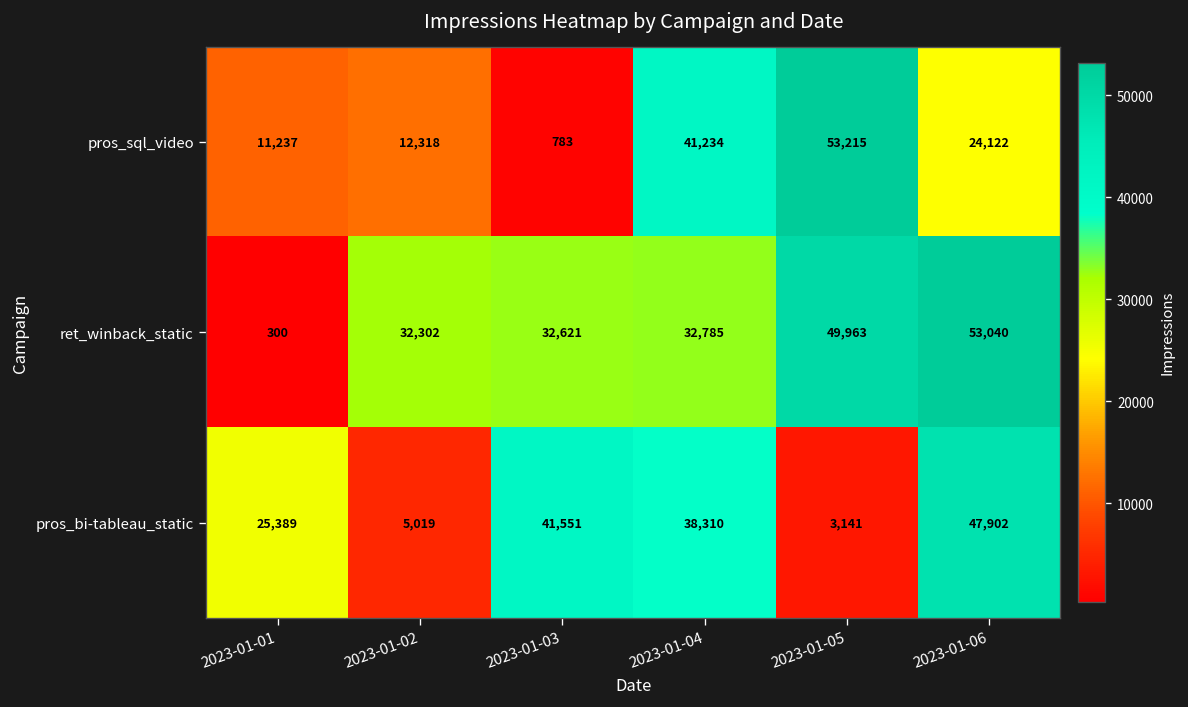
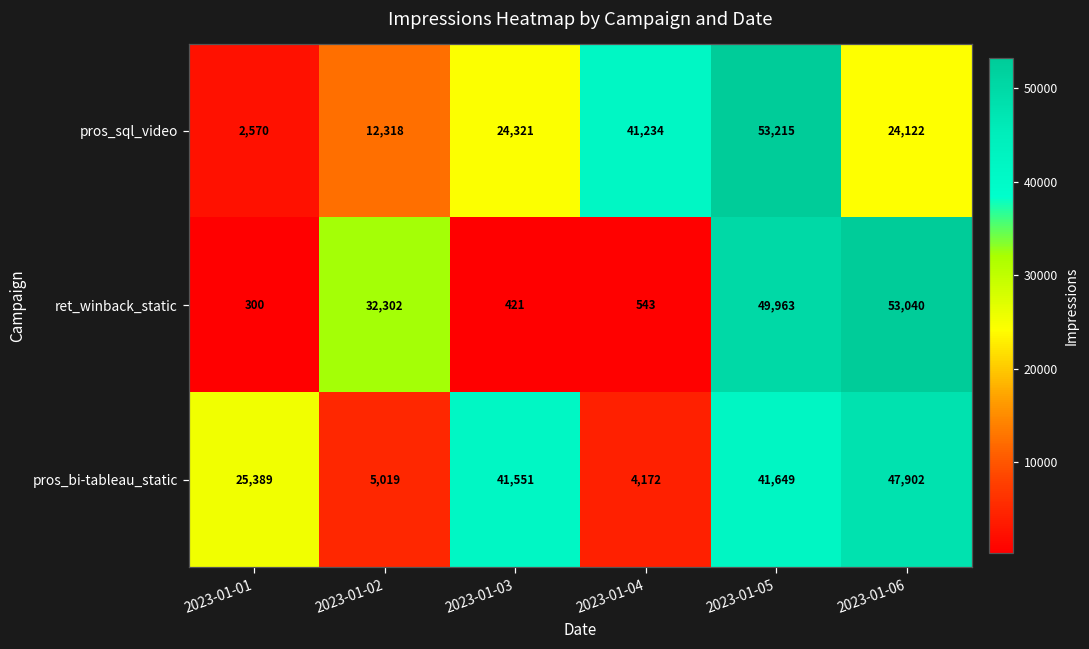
  {
    "pros_sql_video": {
-     "2023-01-01": "11,237",
+     "2023-01-01": "2,570",
      "2023-01-02": "12,318",
-     "2023-01-03": "783",
+     "2023-01-03": "24,321",
      "2023-01-04": "41,234",
      "2023-01-05": "53,215",
      "2023-01-06": "24,122"
    },
    "ret_winback_static": {
      "2023-01-01": "300",
      "2023-01-02": "32,302",
-     "2023-01-03": "32,621",
-     "2023-01-04": "32,785",
+     "2023-01-03": "421",
+     "2023-01-04": "543",
      "2023-01-05": "49,963",
      "2023-01-06": "53,040"
    },
    "pros_bi-tableau_static": {
      "2023-01-01": "25,389",
      "2023-01-02": "5,019",
      "2023-01-03": "41,551",
-     "2023-01-04": "38,310",
-     "2023-01-05": "3,141",
+     "2023-01-04": "4,172",
+     "2023-01-05": "41,649",
      "2023-01-06": "47,902"
    }
  }
